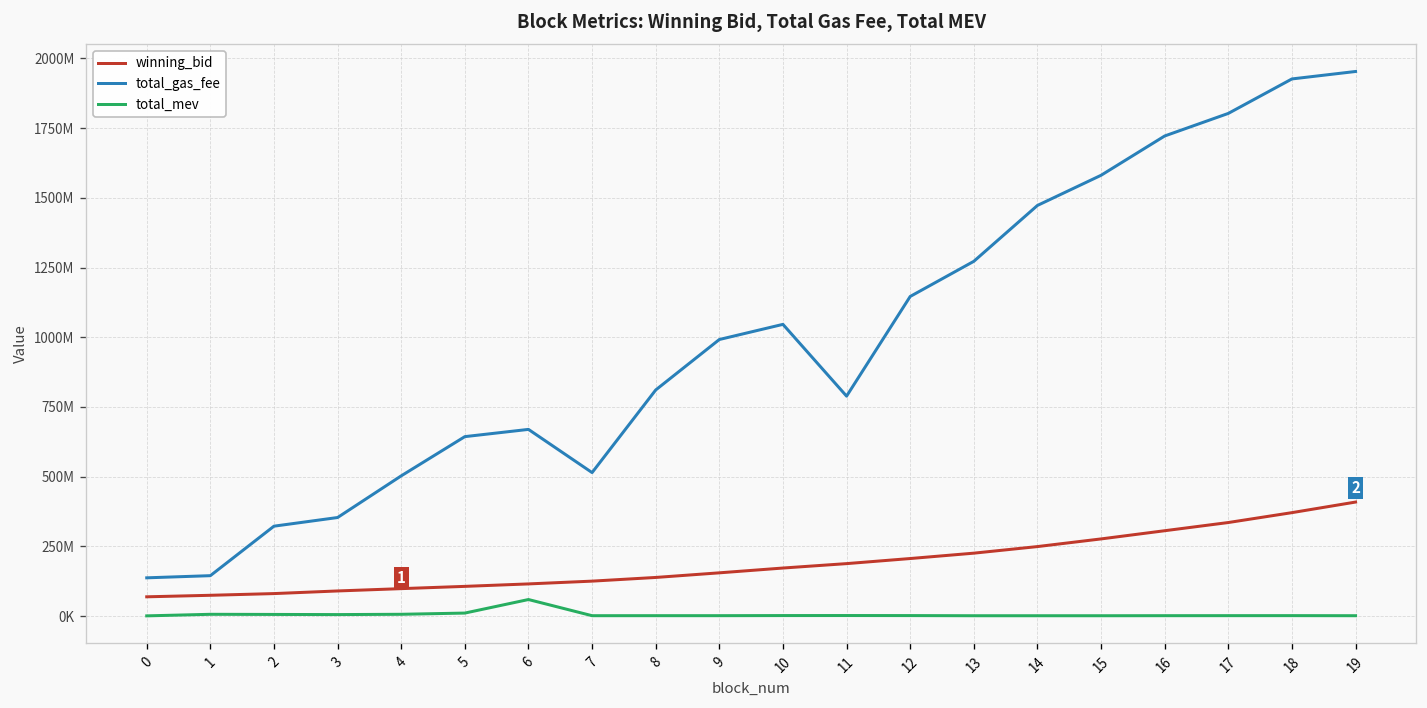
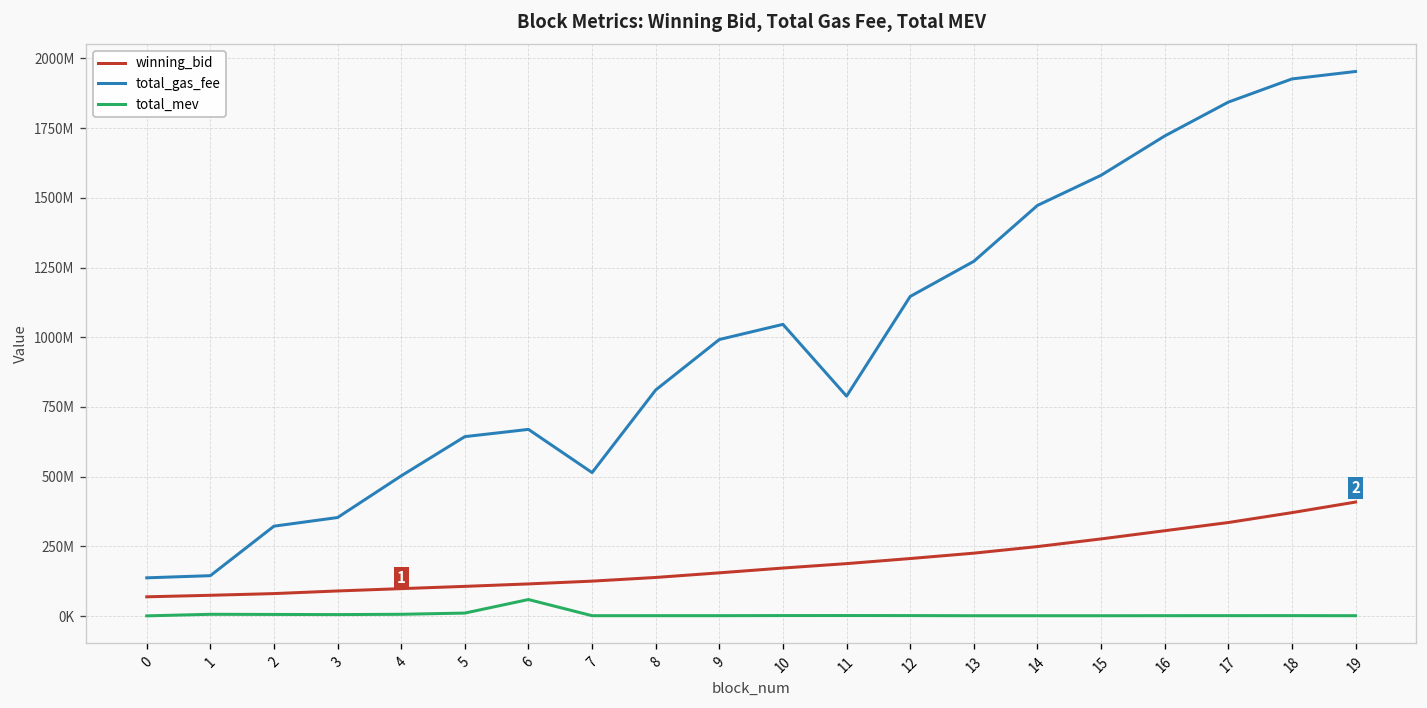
  {
    "winning_bid": {
      "0": 70000000,
      "1": 70000000,
      "2": 80000000,
      "3": 90000000,
      "5": 110000000,
      "6": 120000000,
      "7": 130000000,
      "8": 140000000,
      "9": 160000000,
      "10": 170000000,
      "11": 190000000,
      "12": 210000000,
      "13": 230000000,
      "14": 250000000,
      "15": 280000000,
      "16": 310000000,
      "17": 340000000,
      "18": 370000000
    },
    "total_gas_fee": {
      "0": 140000000,
      "1": 150000000,
      "2": 320000000,
      "3": 350000000,
      "4": 500000000,
      "5": 640000000,
      "6": 670000000,
      "7": 510000000,
      "8": 810000000,
      "9": 990000000,
      "10": 1050000000,
      "11": 790000000,
      "12": 1150000000,
      "13": 1270000000,
      "14": 1470000000,
      "15": 1580000000,
      "16": 1720000000,
-     "17": 1800000000,
+     "17": 1840000000,
      "18": 1930000000,
      "19": 1950000000
    },
    "total_mev": {
      "0": 0,
      "1": 10000000,
      "2": 10000000,
      "3": 10000000,
      "4": 10000000,
      "5": 10000000,
      "6": 60000000,
      "7": 0,
      "8": 0,
      "9": 0,
      "10": 0,
      "11": 0,
      "12": 0,
      "13": 0,
      "14": 0,
      "15": 0,
      "16": 0,
      "17": 0,
      "18": 0,
      "19": 0
    }
  }
